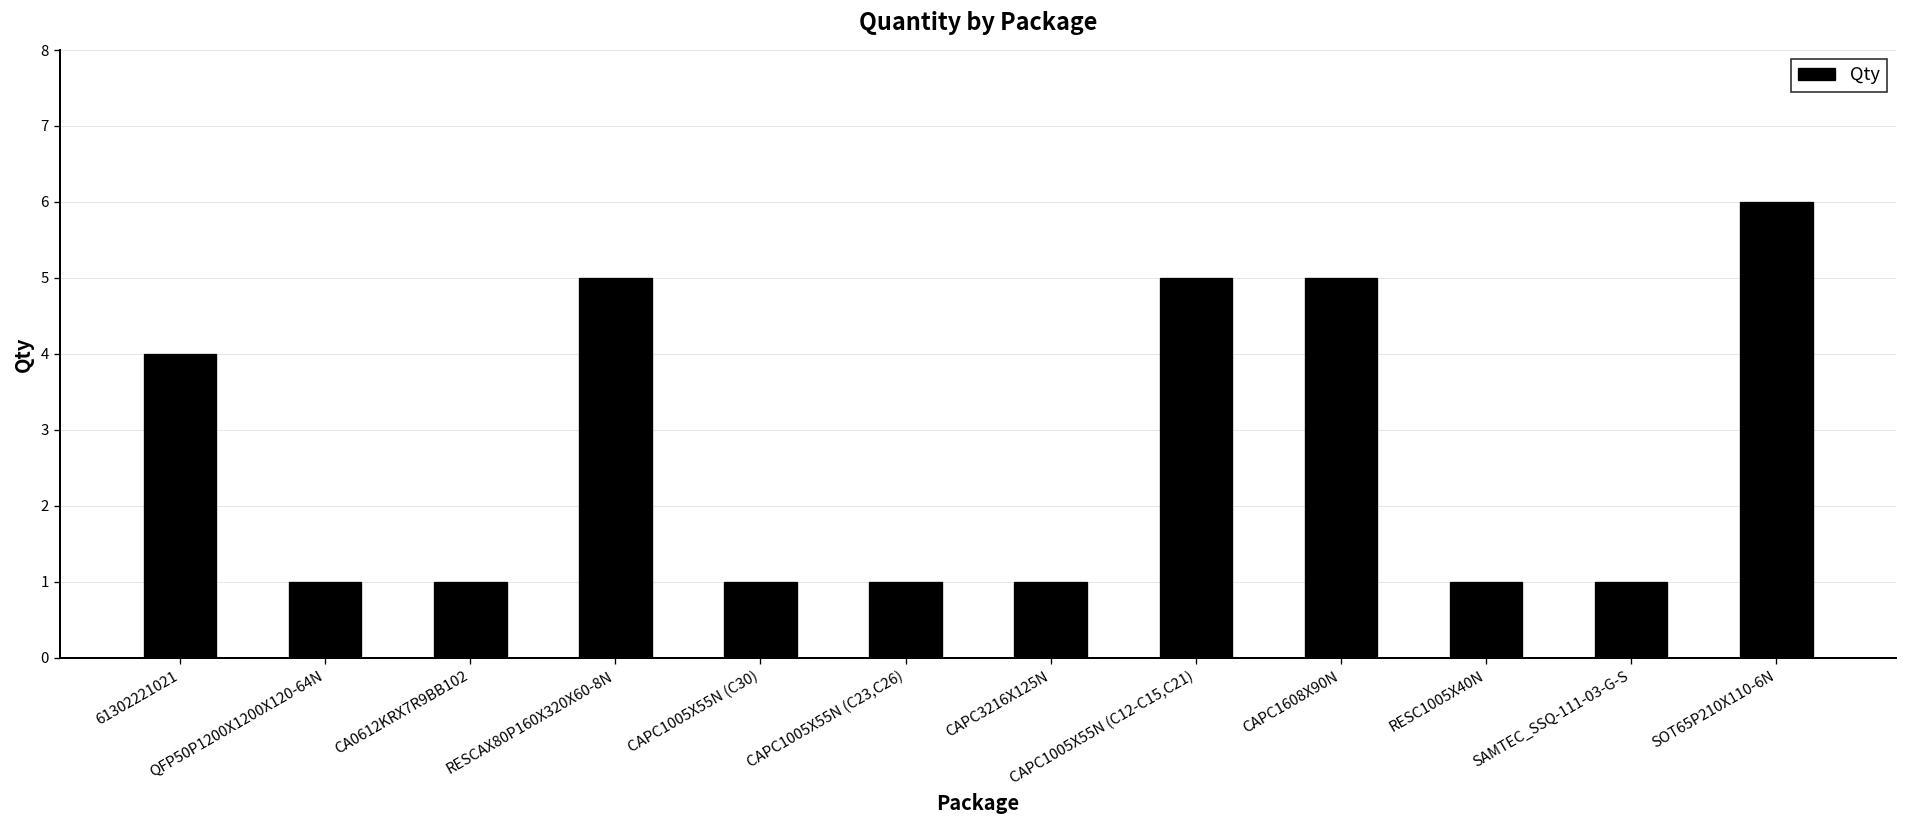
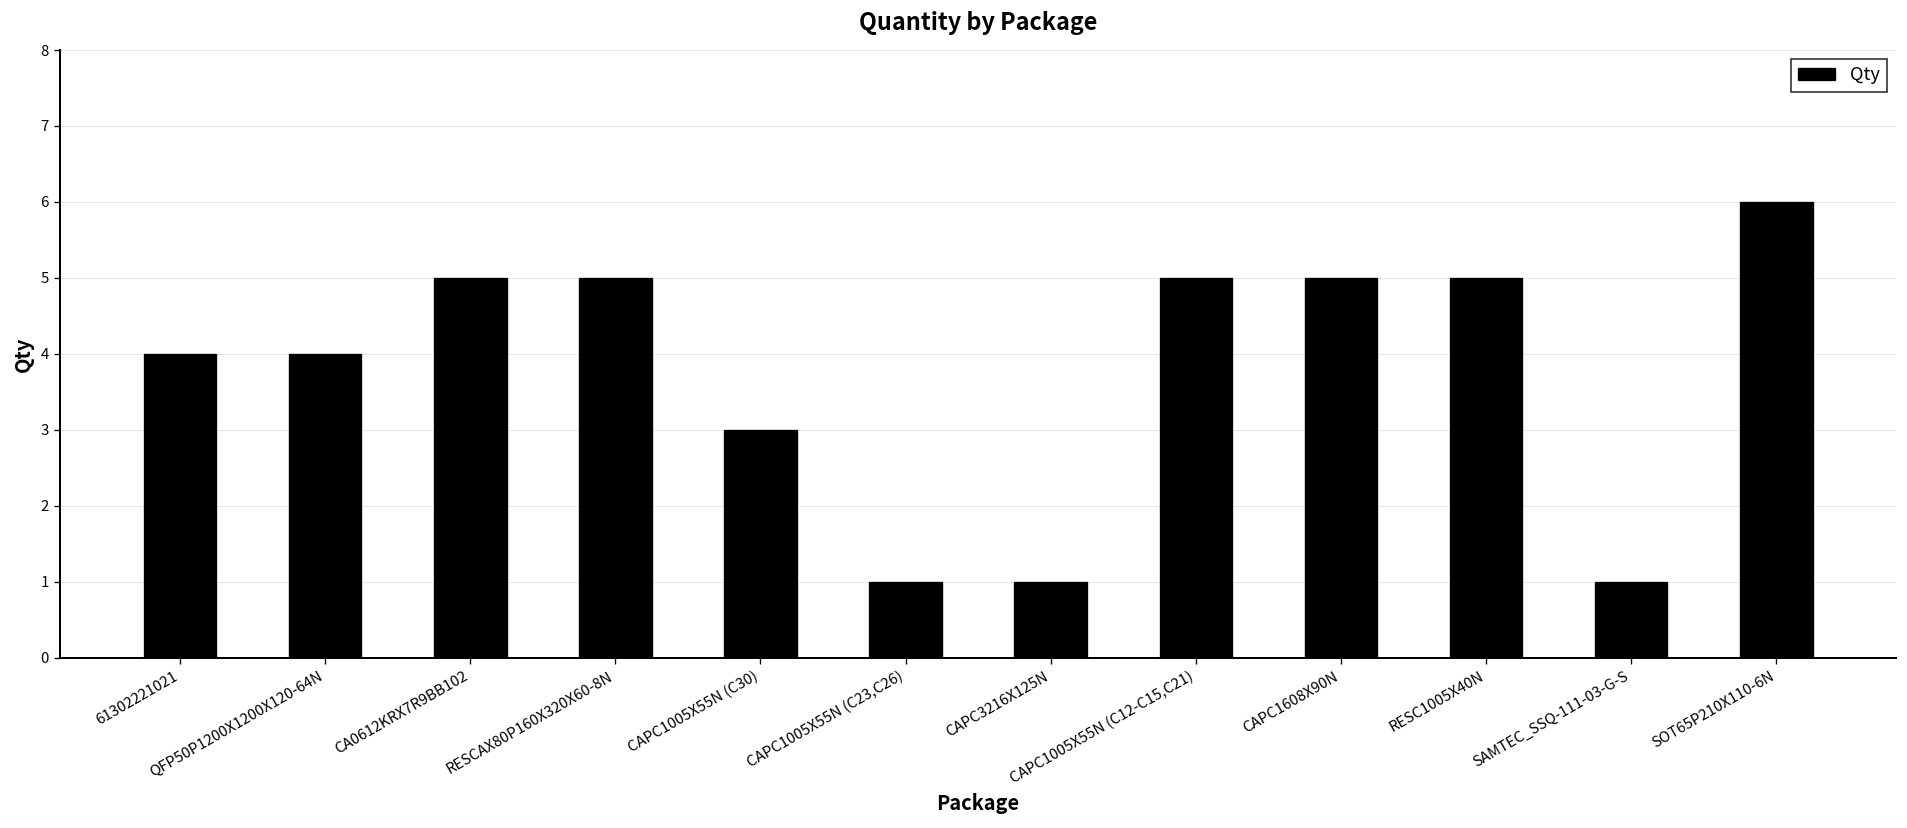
  {
    "61302221021": 4,
-   "QFP50P1200X1200X120-64N": 1,
-   "CA0612KRX7R9BB102": 1,
+   "QFP50P1200X1200X120-64N": 4,
+   "CA0612KRX7R9BB102": 5,
    "RESCAX80P160X320X60-8N": 5,
-   "CAPC1005X55N (C30)": 1,
+   "CAPC1005X55N (C30)": 3,
    "CAPC1005X55N (C23,C26)": 1,
    "CAPC3216X125N": 1,
    "CAPC1005X55N (C12-C15,C21)": 5,
    "CAPC1608X90N": 5,
-   "RESC1005X40N": 1,
+   "RESC1005X40N": 5,
    "SAMTEC_SSQ-111-03-G-S": 1,
    "SOT65P210X110-6N": 6
  }
